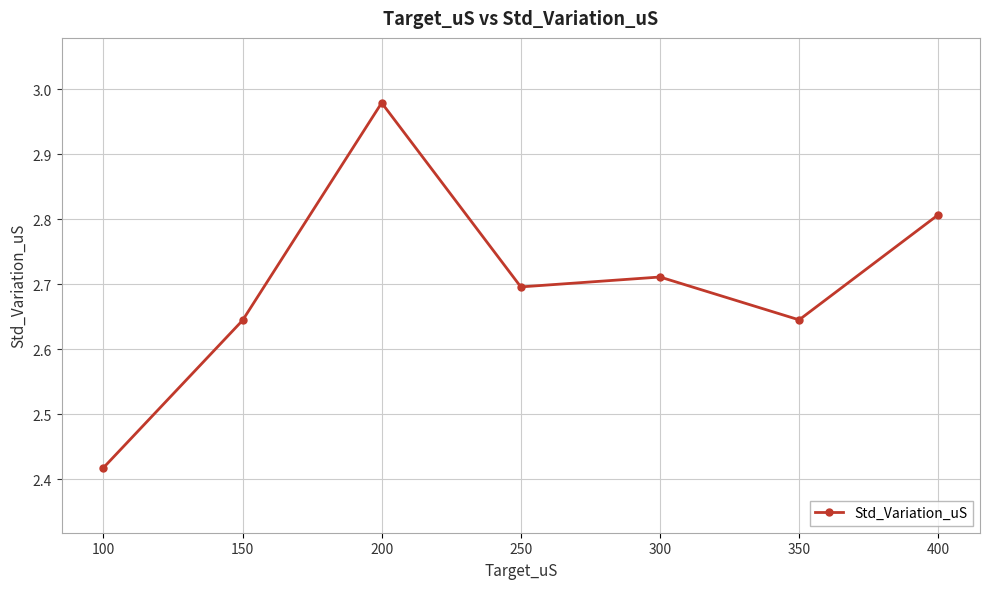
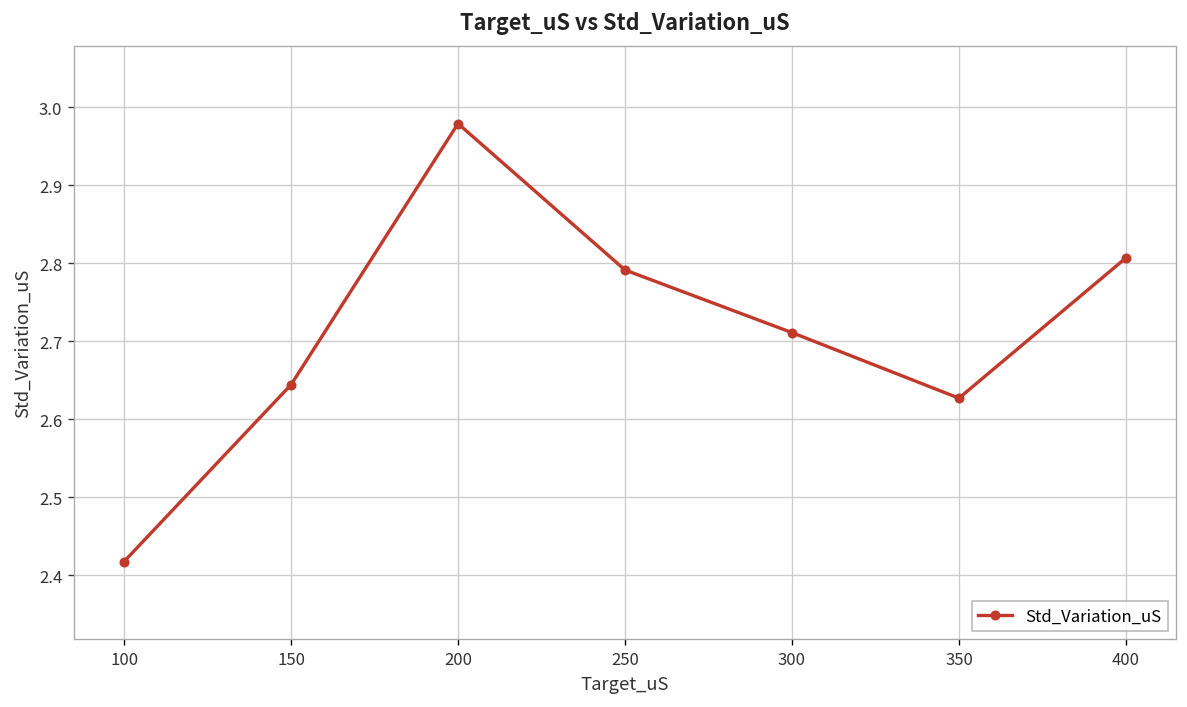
  {
    "100": 2.42,
    "150": 2.64,
    "200": 2.98,
-   "250": 2.70,
+   "250": 2.79,
    "300": 2.71,
-   "350": 2.65,
+   "350": 2.63,
    "400": 2.81
  }
